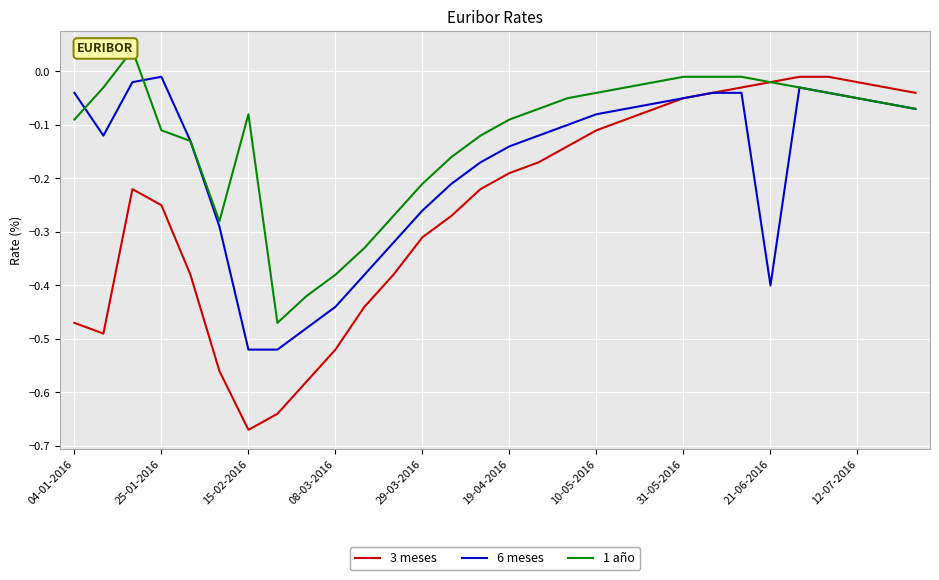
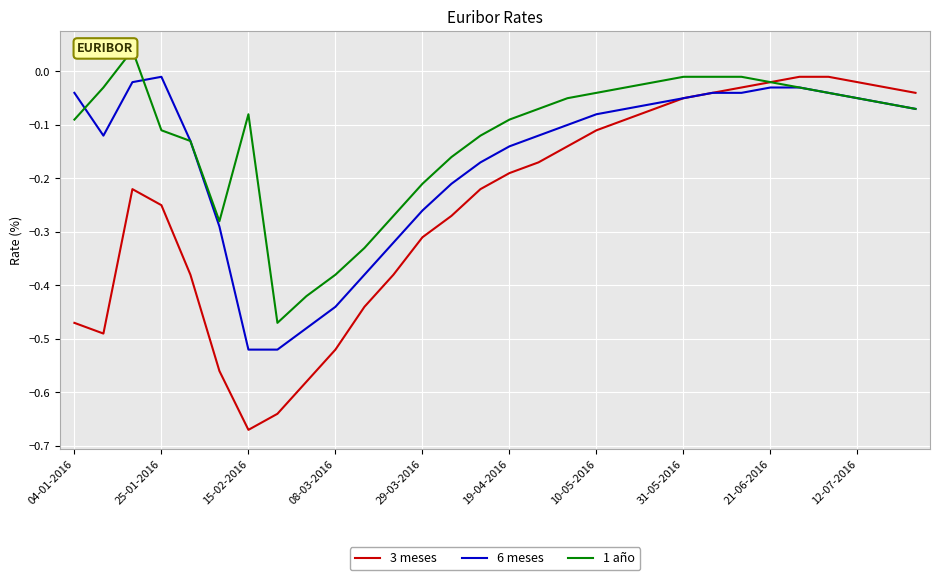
  {
    "3 meses": {
      "04-01-2016": -0.47,
      "25-01-2016": -0.25,
      "15-02-2016": -0.67,
      "08-03-2016": -0.52,
      "29-03-2016": -0.31,
      "19-04-2016": -0.19,
      "10-05-2016": -0.11,
      "12-07-2016": -0.02
    },
    "6 meses": {
      "04-01-2016": -0.04,
      "25-01-2016": -0.01,
      "15-02-2016": -0.52,
      "08-03-2016": -0.44,
      "29-03-2016": -0.26,
      "19-04-2016": -0.14,
      "10-05-2016": -0.08,
-     "21-06-2016": -0.40
+     "21-06-2016": -0.03
    },
    "1 año": {
      "04-01-2016": -0.09,
      "25-01-2016": -0.11,
      "15-02-2016": -0.08,
      "08-03-2016": -0.38,
      "29-03-2016": -0.21,
      "19-04-2016": -0.09,
      "10-05-2016": -0.04,
      "31-05-2016": -0.01
    }
  }
